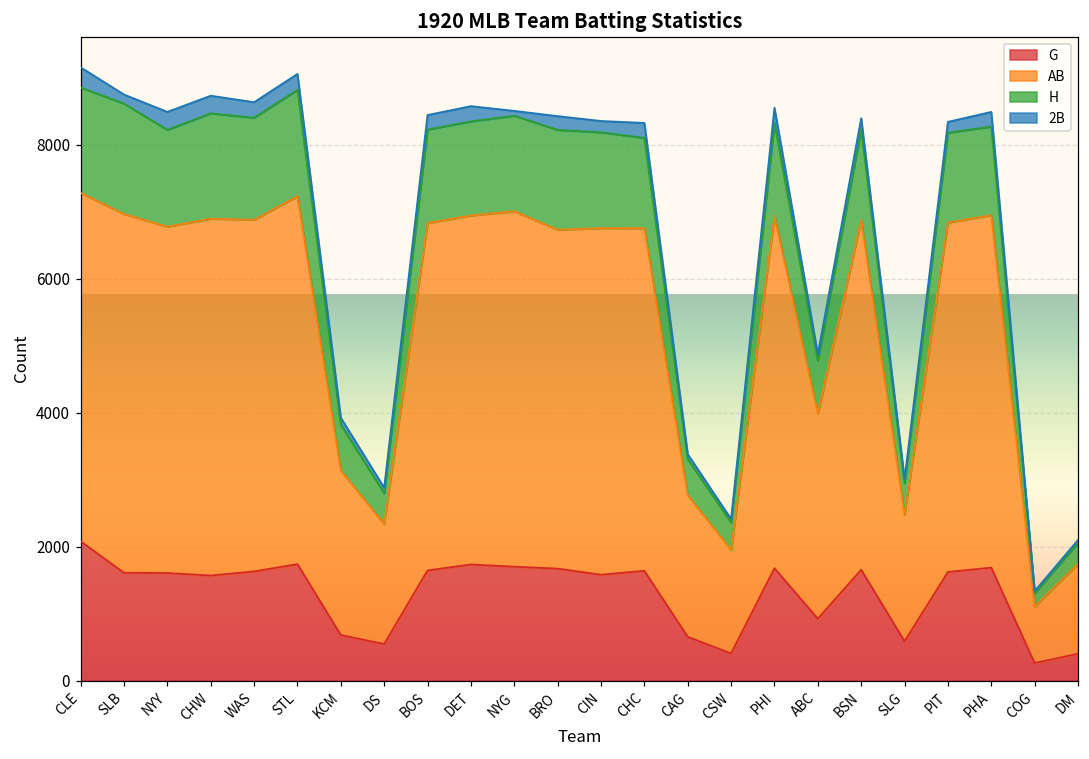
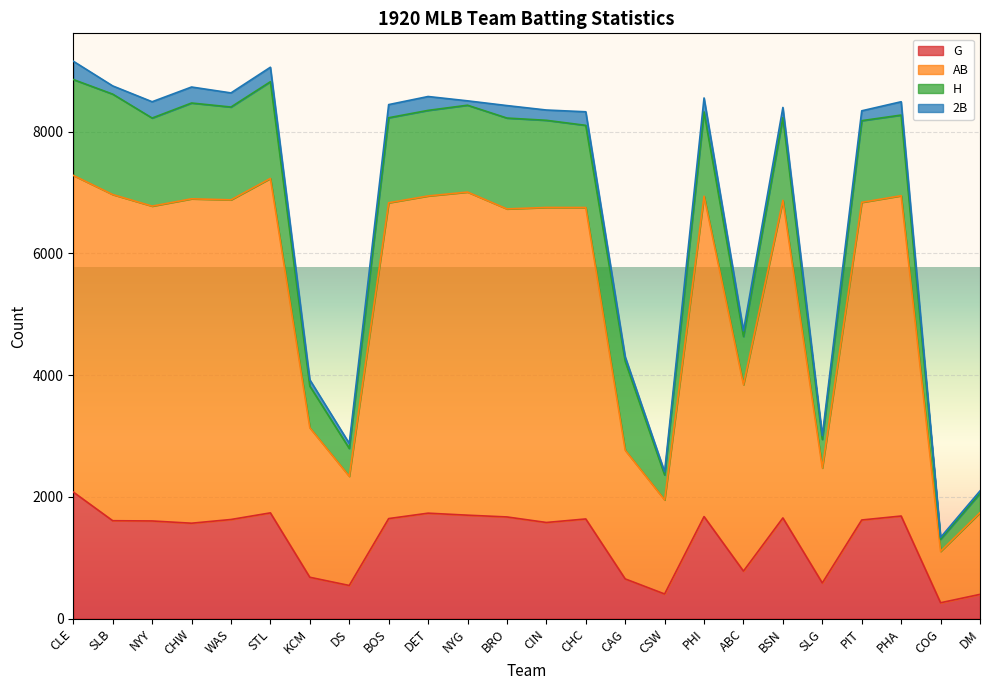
  {
    "G": {
      "CLE": 2100,
      "SLB": 1600,
      "NYY": 1600,
      "CHW": 1600,
      "WAS": 1600,
      "STL": 1700,
      "KCM": 700,
      "DS": 500,
      "BOS": 1600,
      "DET": 1700,
      "NYG": 1700,
      "BRO": 1700,
      "CIN": 1600,
      "CHC": 1600,
      "CAG": 700,
      "CSW": 400,
      "PHI": 1700,
-     "ABC": 900,
+     "ABC": 800,
      "BSN": 1700,
      "SLG": 600,
      "PIT": 1600,
      "PHA": 1700,
      "COG": 300,
      "DM": 400
    },
    "AB": {
      "CLE": 5200,
      "SLB": 5400,
      "NYY": 5200,
      "CHW": 5300,
      "WAS": 5300,
      "STL": 5500,
      "KCM": 2500,
      "DS": 1800,
      "BOS": 5200,
      "DET": 5200,
      "NYG": 5300,
      "BRO": 5100,
      "CIN": 5200,
      "CHC": 5100,
      "CAG": 2100,
      "CSW": 1500,
      "PHI": 5300,
      "ABC": 3100,
      "BSN": 5200,
      "SLG": 1900,
      "PIT": 5200,
      "PHA": 5300,
      "COG": 800,
      "DM": 1300
    },
    "H": {
      "CLE": 1600,
      "SLB": 1700,
      "NYY": 1400,
      "CHW": 1600,
      "WAS": 1500,
      "STL": 1600,
      "KCM": 700,
      "DS": 500,
      "BOS": 1400,
      "DET": 1400,
      "NYG": 1400,
      "BRO": 1500,
      "CIN": 1400,
      "CHC": 1400,
-     "CAG": 500,
+     "CAG": 1500,
      "CSW": 400,
      "PHI": 1400,
      "ABC": 800,
      "BSN": 1400,
      "SLG": 500,
      "PIT": 1300,
      "PHA": 1300
    },
    "2B": {
      "CLE": 300,
      "SLB": 100,
      "NYY": 300,
      "CHW": 300,
      "WAS": 200,
      "STL": 200,
      "KCM": 100,
      "DS": 100,
      "BOS": 200,
      "DET": 200,
      "NYG": 100,
      "BRO": 200,
      "CIN": 200,
      "CHC": 200,
      "CAG": 100,
      "CSW": 100,
      "PHI": 200,
      "ABC": 100,
      "BSN": 200,
      "SLG": 100,
      "PIT": 200,
      "PHA": 200
    }
  }
